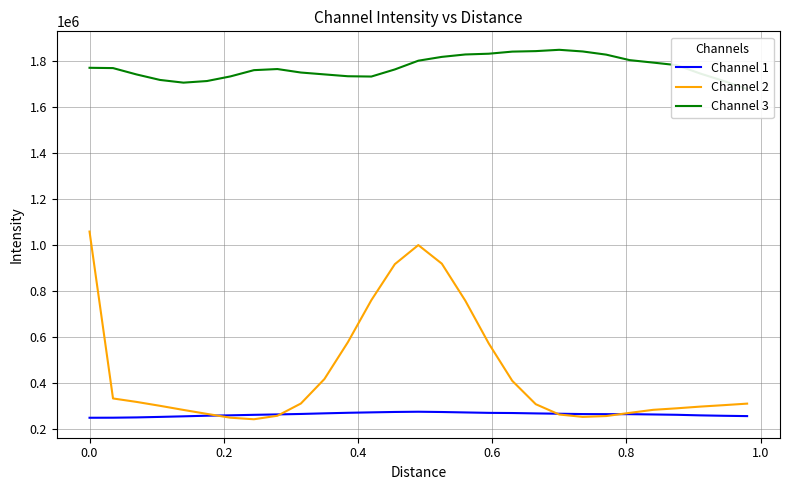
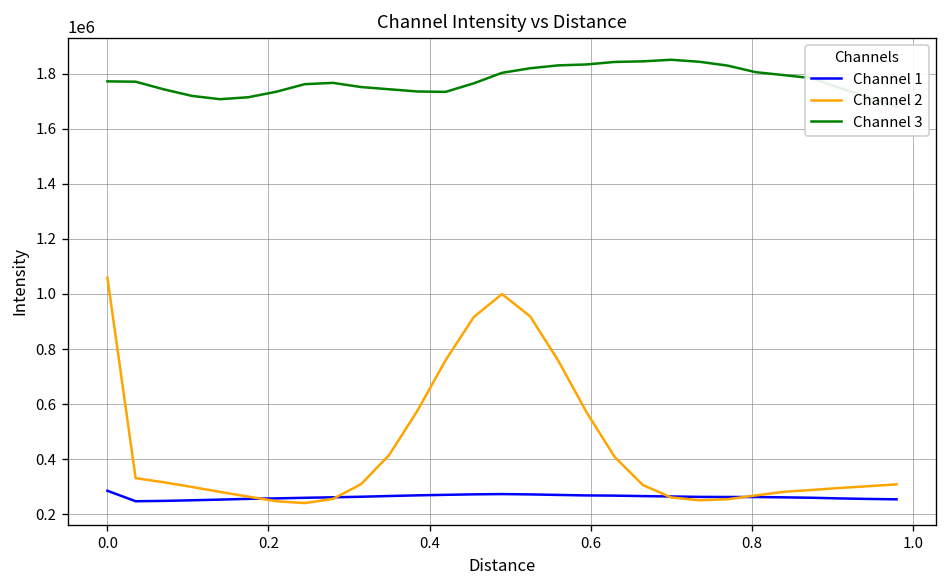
  {
    "Channel 1": {
-     "0.0": 250000
+     "0.0": 290000
    },
    "Channel 2": {
      "0.0": 1060000
    },
    "Channel 3": {
      "0.0": 1770000
    }
  }
